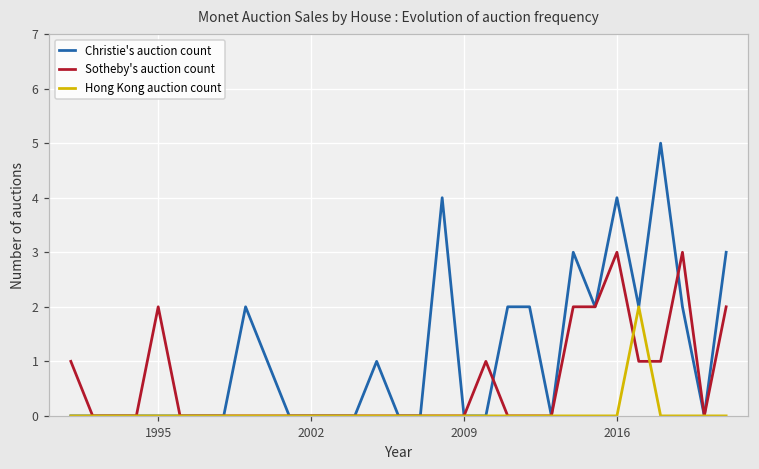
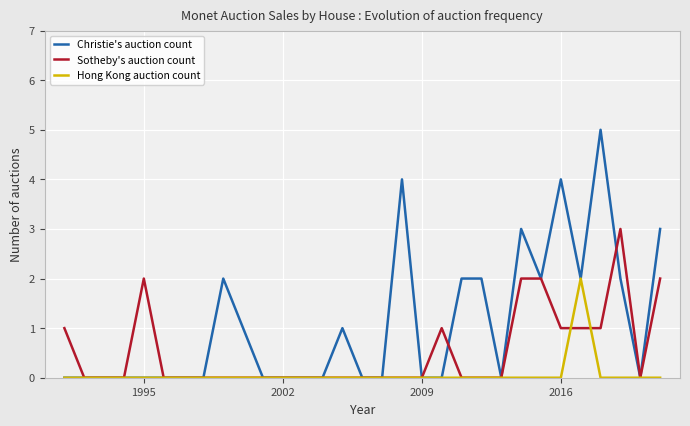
  {
    "Christie's auction count": {
      "2016": 4
    },
    "Sotheby's auction count": {
      "1995": 2,
-     "2016": 3
+     "2016": 1
    },
    "Hong Kong auction count": {
      "2016": 0
    }
  }
